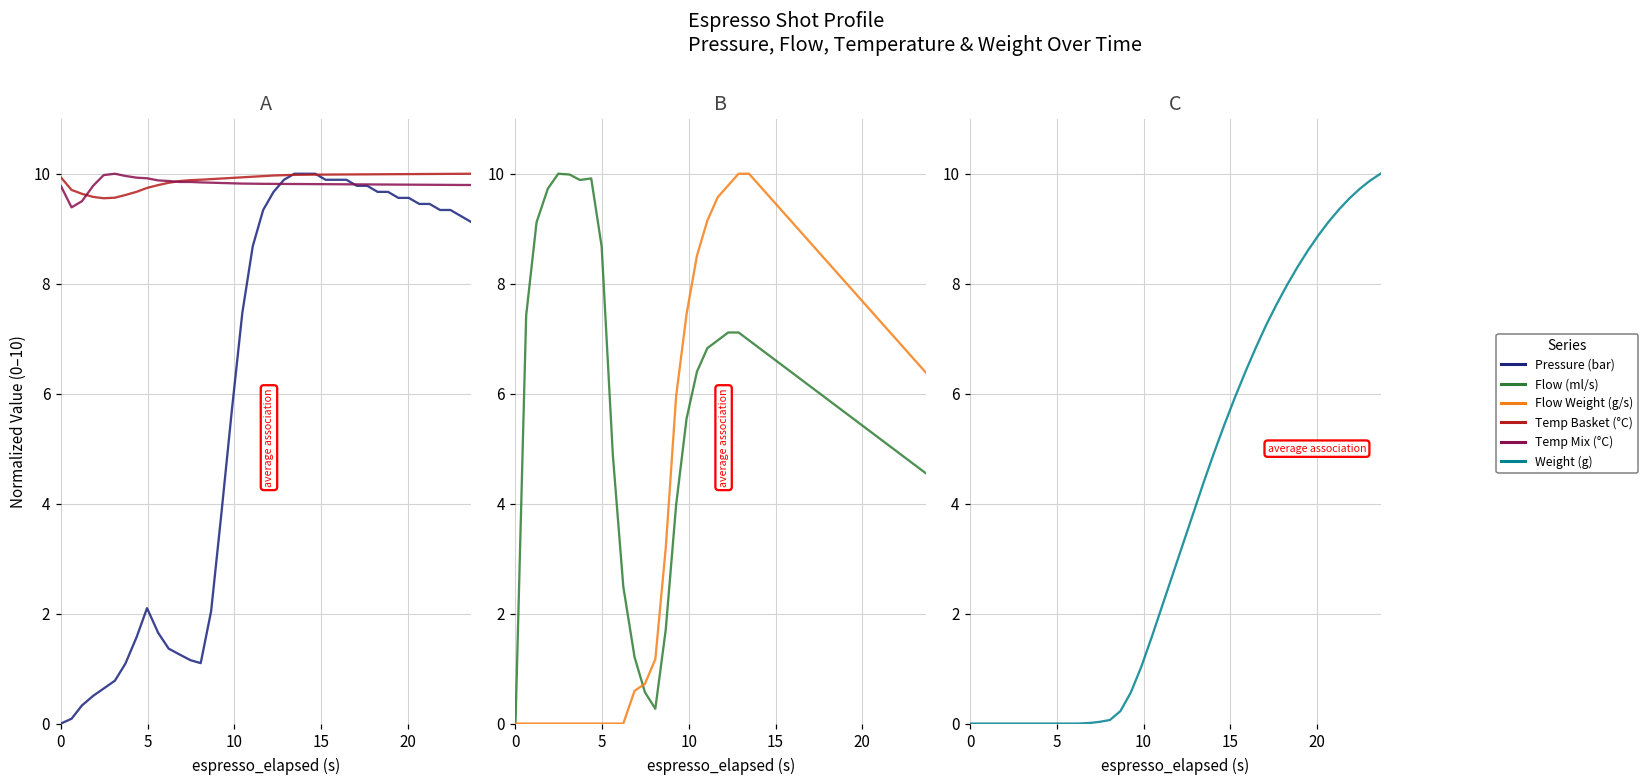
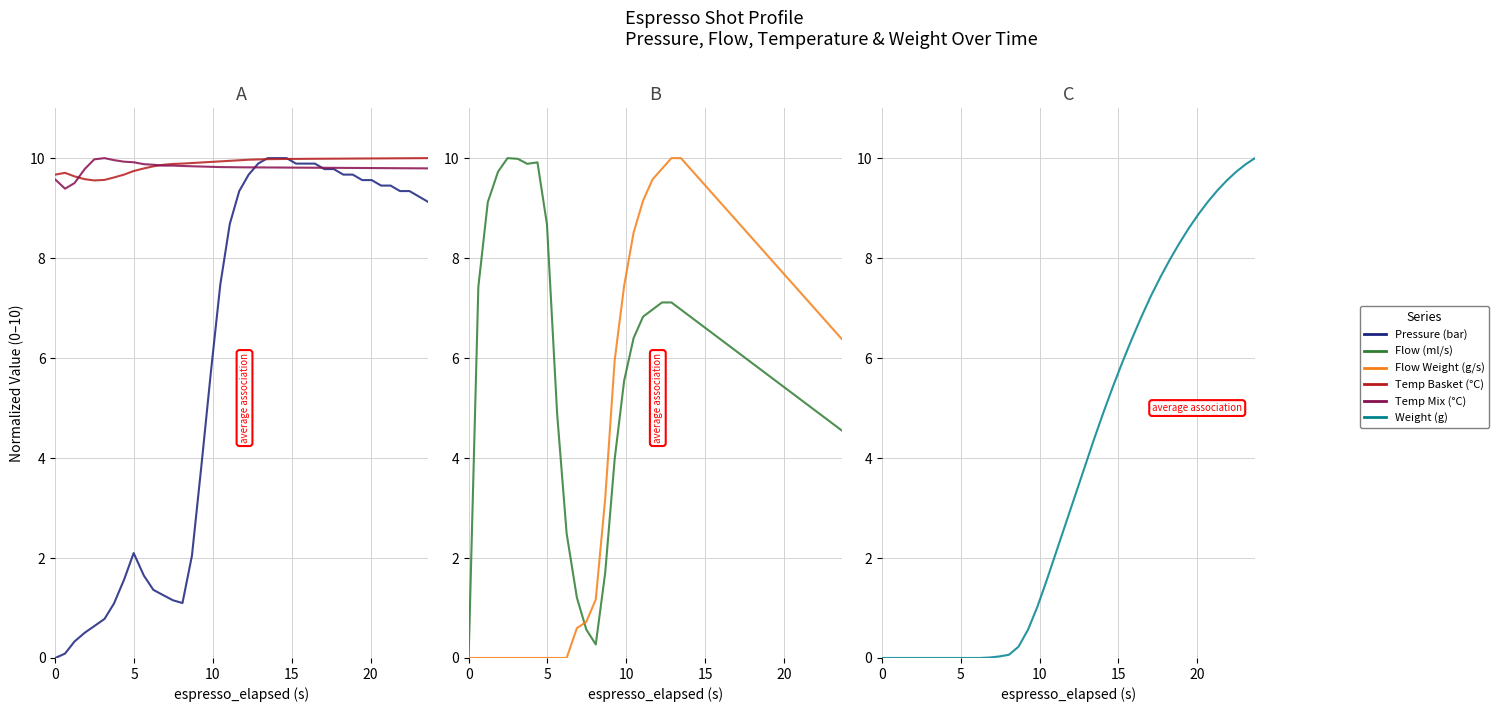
  {
    "A": {
      "Pressure (bar)": {
        "0": 0.0
      },
      "Temp Basket (°C)": {
-       "0": 9.9
+       "0": 9.7
      },
      "Temp Mix (°C)": {
-       "0": 9.8
+       "0": 9.6
      }
    },
    "C": {
      "0": 0.0
    }
  }
